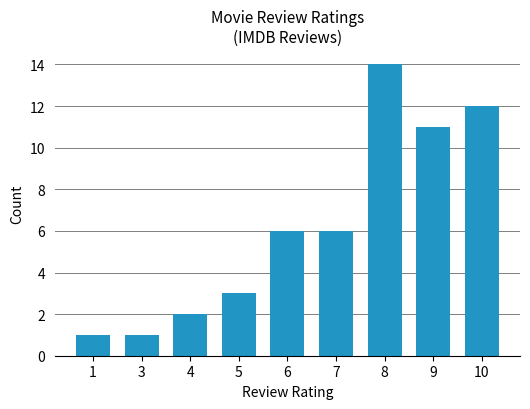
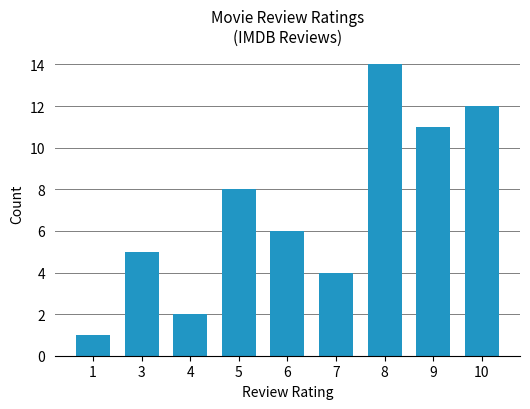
  {
    "1": 1,
-   "3": 1,
+   "3": 5,
    "4": 2,
-   "5": 3,
+   "5": 8,
    "6": 6,
-   "7": 6,
+   "7": 4,
    "8": 14,
    "9": 11,
    "10": 12
  }
